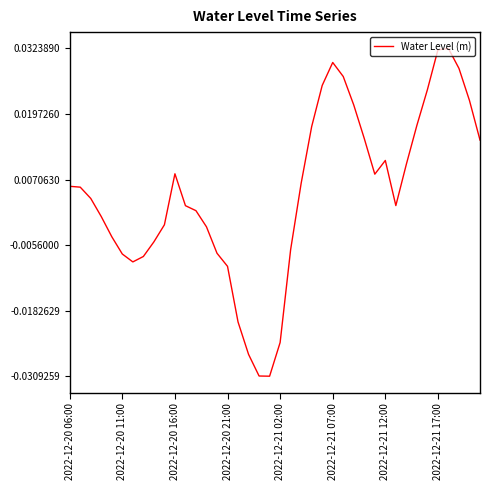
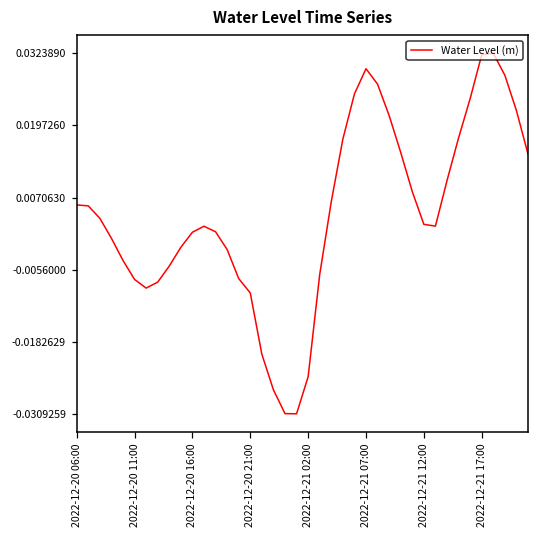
  {
    "2022-12-20 06:00": 0.006,
    "2022-12-20 11:00": -0.007,
-   "2022-12-20 16:00": 0.008,
+   "2022-12-20 16:00": 0.001,
    "2022-12-20 21:00": -0.010,
    "2022-12-21 02:00": -0.024,
    "2022-12-21 07:00": 0.030,
-   "2022-12-21 12:00": 0.011
+   "2022-12-21 12:00": 0.002
  }
